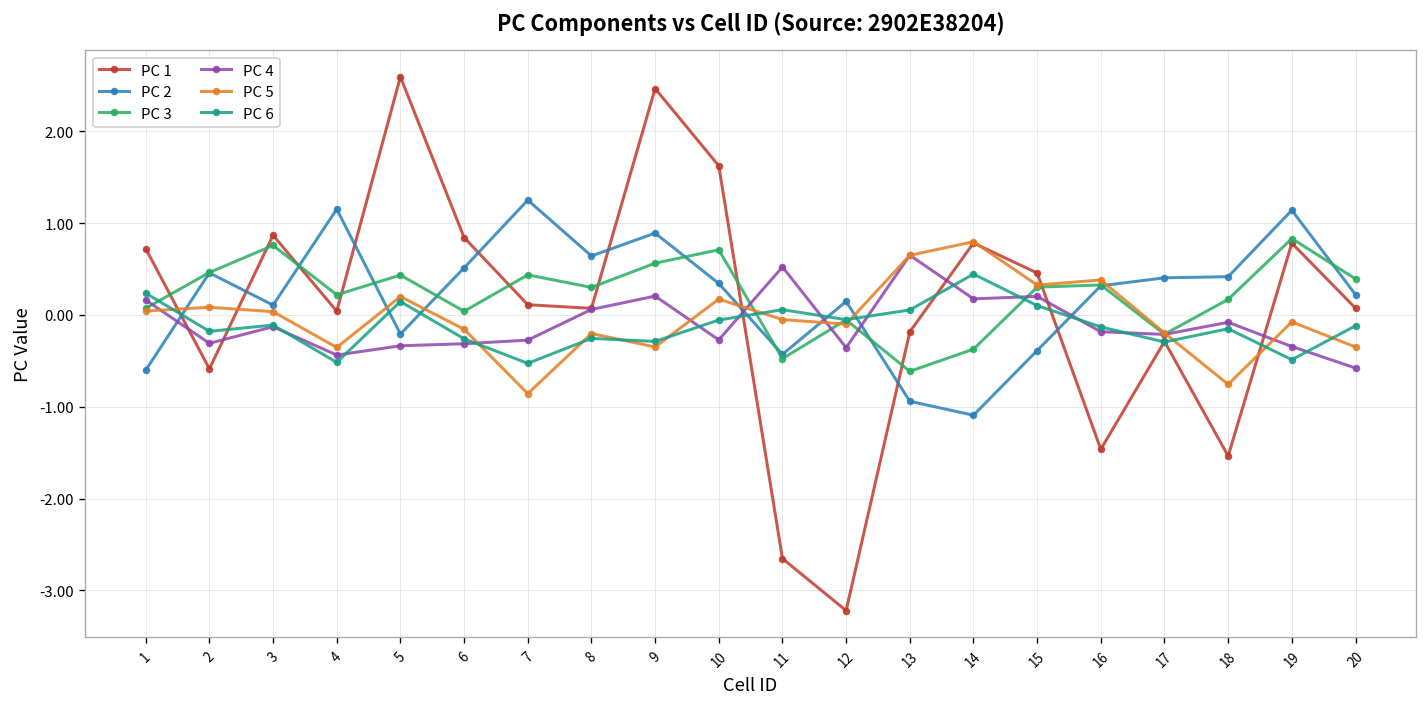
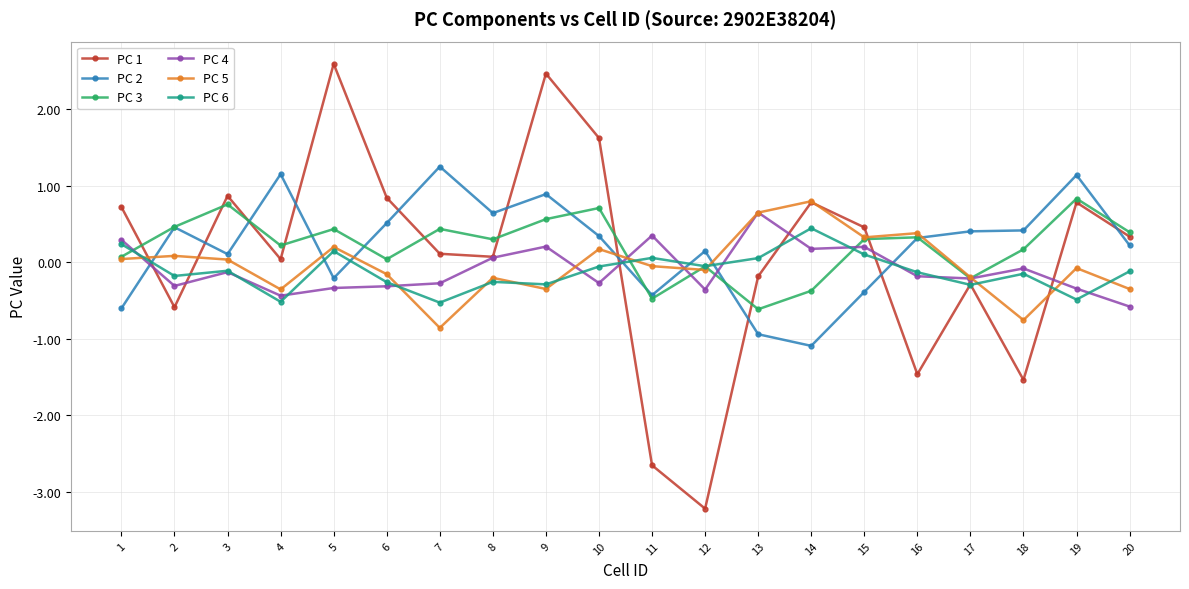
  {
    "PC 1": {
      "1": 0.7,
      "2": -0.6,
      "3": 0.9,
      "4": 0.0,
      "5": 2.6,
      "6": 0.8,
      "7": 0.1,
      "9": 2.5,
      "10": 1.6,
      "11": -2.7,
      "12": -3.2,
      "13": -0.2,
      "15": 0.5,
      "16": -1.5,
      "18": -1.5,
      "19": 0.8,
-     "20": 0.1
+     "20": 0.3
    },
    "PC 2": {
      "1": -0.6,
      "3": 0.1,
      "4": 1.2,
      "5": -0.2,
      "6": 0.5,
      "7": 1.3,
      "8": 0.6,
      "9": 0.9,
      "10": 0.3,
      "11": -0.4,
      "12": 0.1,
      "13": -0.9,
      "14": -1.1,
      "15": -0.4,
      "17": 0.4,
      "18": 0.4,
      "19": 1.1,
      "20": 0.2
    },
    "PC 4": {
-     "1": 0.2,
+     "1": 0.3,
      "2": -0.3,
      "4": -0.4,
      "5": -0.3,
      "6": -0.3,
      "7": -0.3,
      "9": 0.2,
      "10": -0.3,
-     "11": 0.5,
+     "11": 0.3,
      "12": -0.4,
      "14": 0.2,
      "15": 0.2,
      "16": -0.2,
      "18": -0.1,
      "19": -0.3,
      "20": -0.6
    },
    "PC 5": {
      "2": 0.1,
      "3": 0.0,
      "4": -0.4,
      "5": 0.2,
      "6": -0.2,
      "7": -0.9,
      "8": -0.2,
      "9": -0.3,
      "10": 0.2,
      "11": -0.1,
      "12": -0.1,
      "16": 0.4,
      "18": -0.8,
      "19": -0.1,
      "20": -0.3
    }
  }
